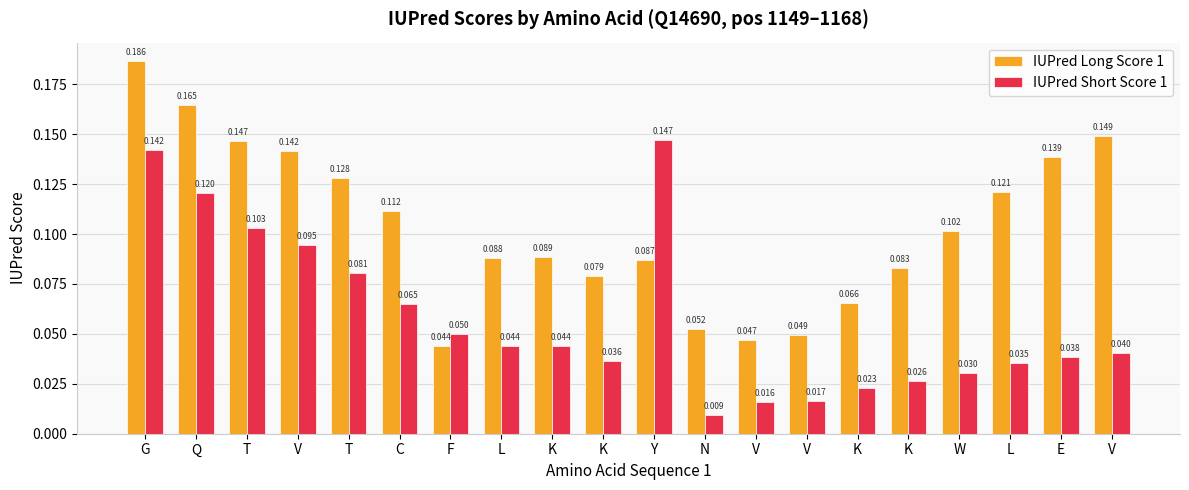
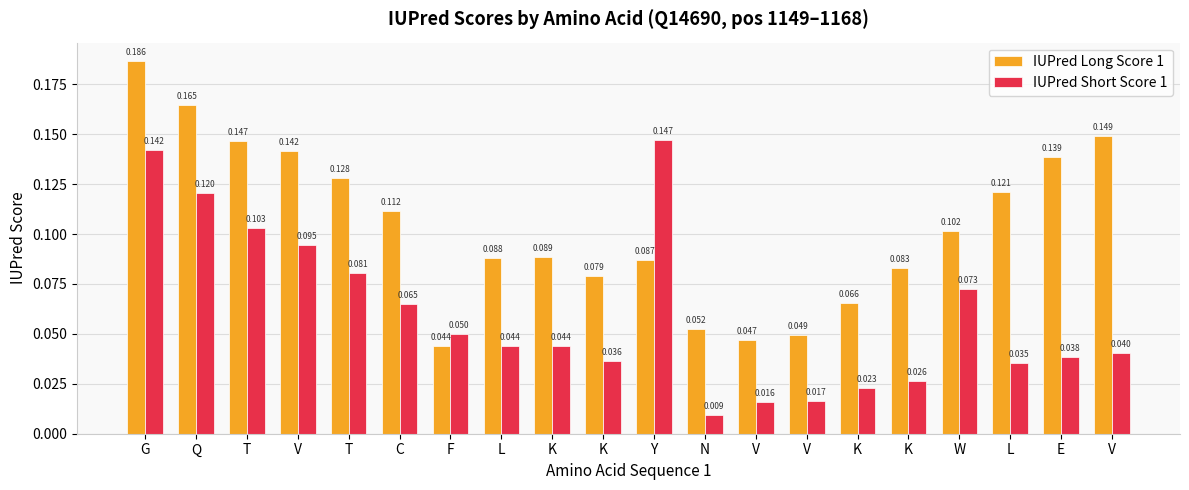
  {
    "IUPred Long Score 1": {
      "G": 0.186,
      "Q": 0.165,
      "C": 0.112,
      "F": 0.044,
      "Y": 0.087,
      "N": 0.052,
      "W": 0.102,
      "E": 0.139
    },
    "IUPred Short Score 1": {
      "G": 0.142,
      "Q": 0.120,
      "C": 0.065,
      "F": 0.050,
      "Y": 0.147,
      "N": 0.009,
-     "W": 0.030,
+     "W": 0.073,
      "E": 0.038
    }
  }
